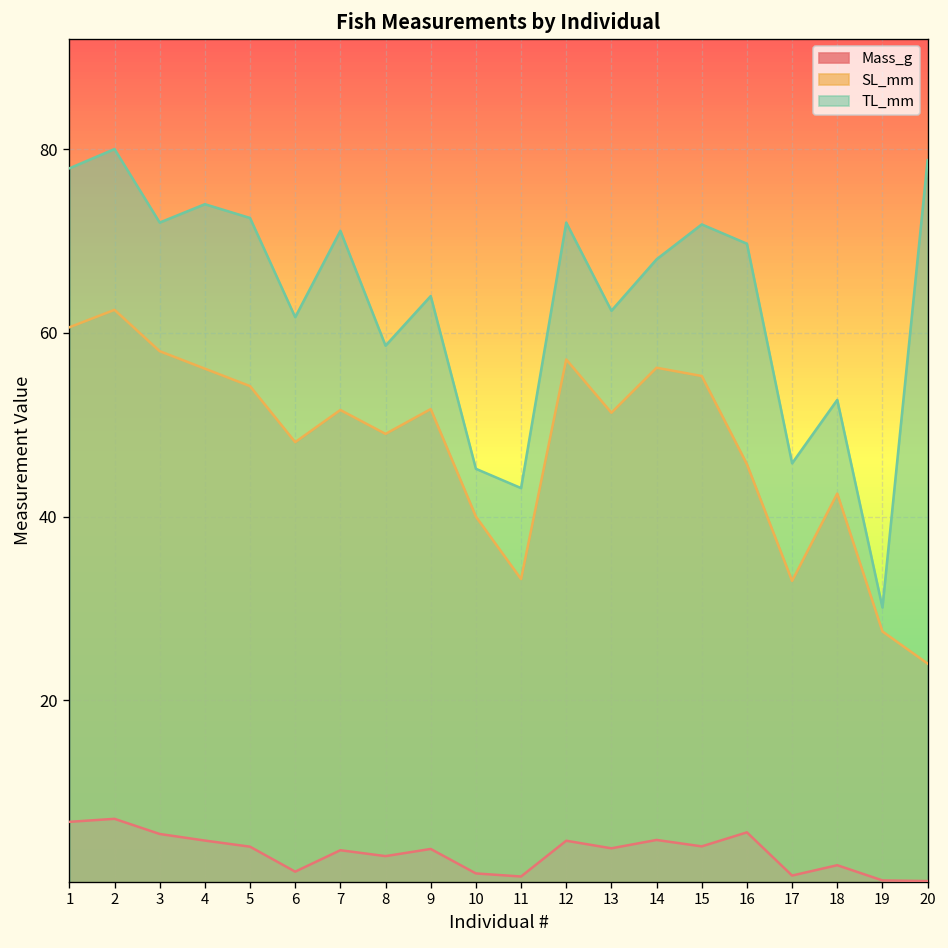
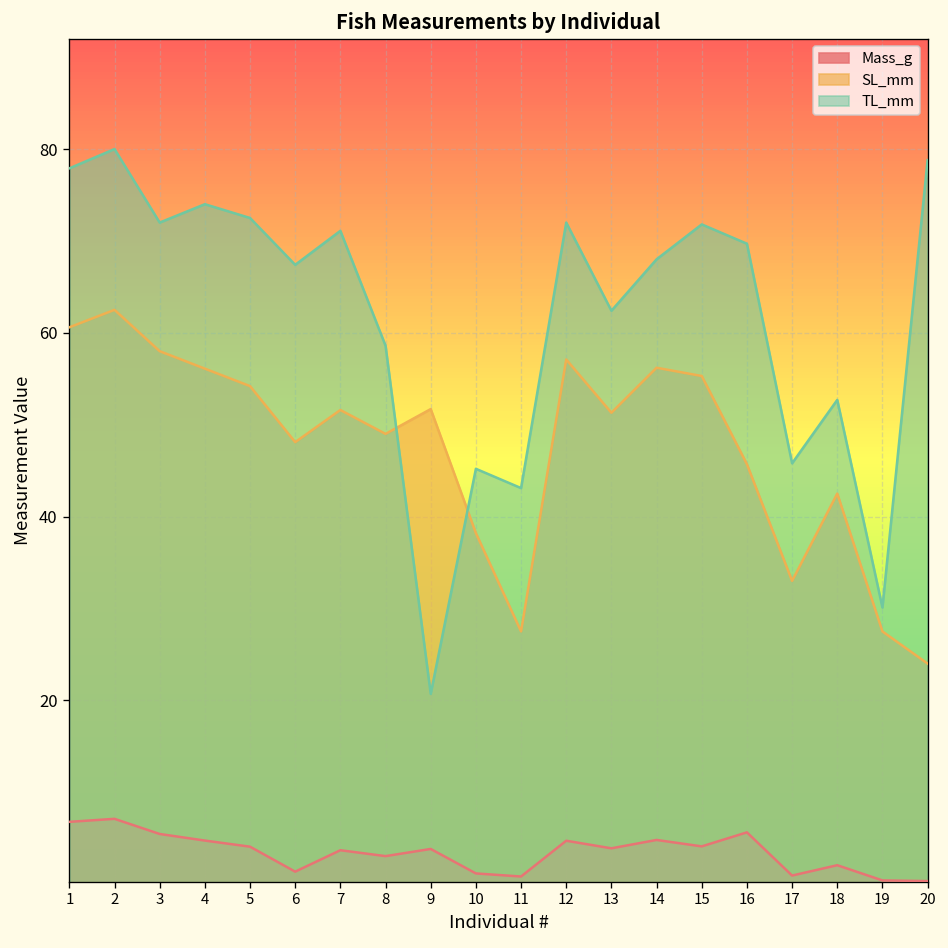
  {
    "Mass_g": {
      "1": 7,
      "2": 7,
      "3": 5,
      "4": 5,
      "5": 4,
      "6": 1,
      "7": 4,
      "8": 3,
      "9": 4,
      "10": 1,
      "11": 1,
      "12": 5,
      "13": 4,
      "14": 5,
      "15": 4,
      "16": 6,
      "17": 1,
      "18": 2,
      "19": 0,
      "20": 0
    },
    "SL_mm": {
      "1": 61,
      "2": 63,
      "3": 58,
      "4": 56,
      "5": 54,
      "6": 48,
      "7": 52,
      "8": 49,
      "9": 52,
-     "10": 40,
-     "11": 33,
+     "10": 38,
+     "11": 28,
      "12": 57,
      "13": 51,
      "14": 56,
      "15": 55,
      "16": 46,
      "17": 33,
      "18": 43,
      "19": 28,
      "20": 24
    },
    "TL_mm": {
      "1": 78,
      "2": 80,
      "3": 72,
      "4": 74,
      "5": 73,
-     "6": 62,
+     "6": 67,
      "7": 71,
      "8": 59,
-     "9": 64,
+     "9": 21,
      "10": 45,
      "11": 43,
      "12": 72,
      "13": 62,
      "14": 68,
      "15": 72,
      "16": 70,
      "17": 46,
      "18": 53,
      "19": 30,
      "20": 79
    }
  }
